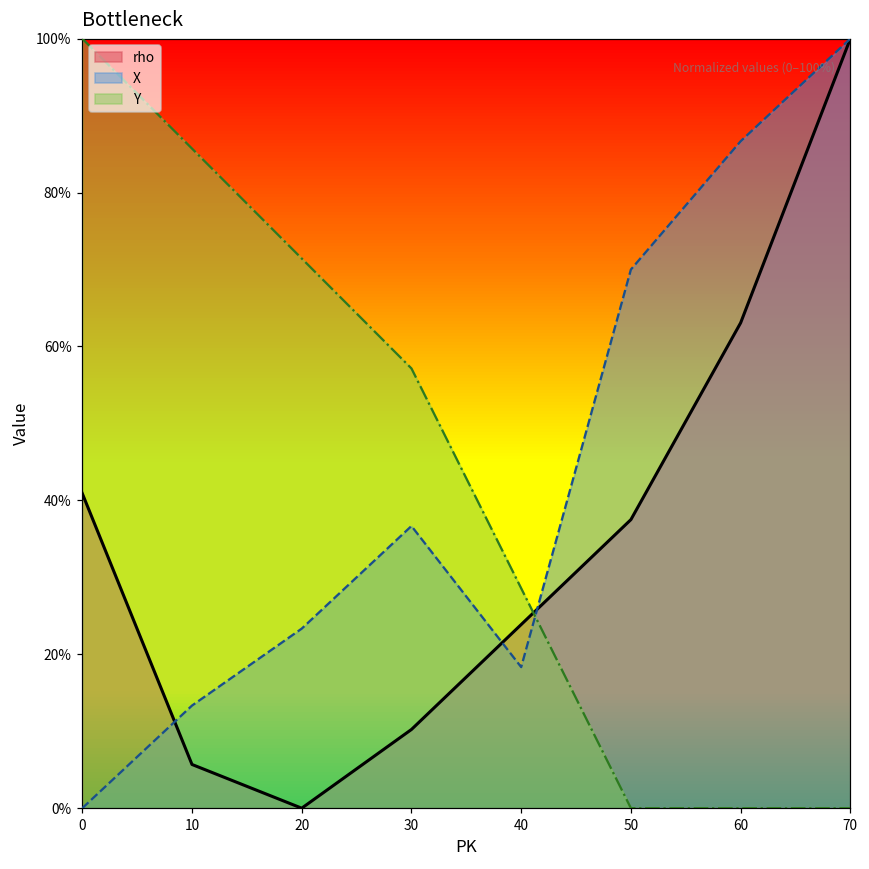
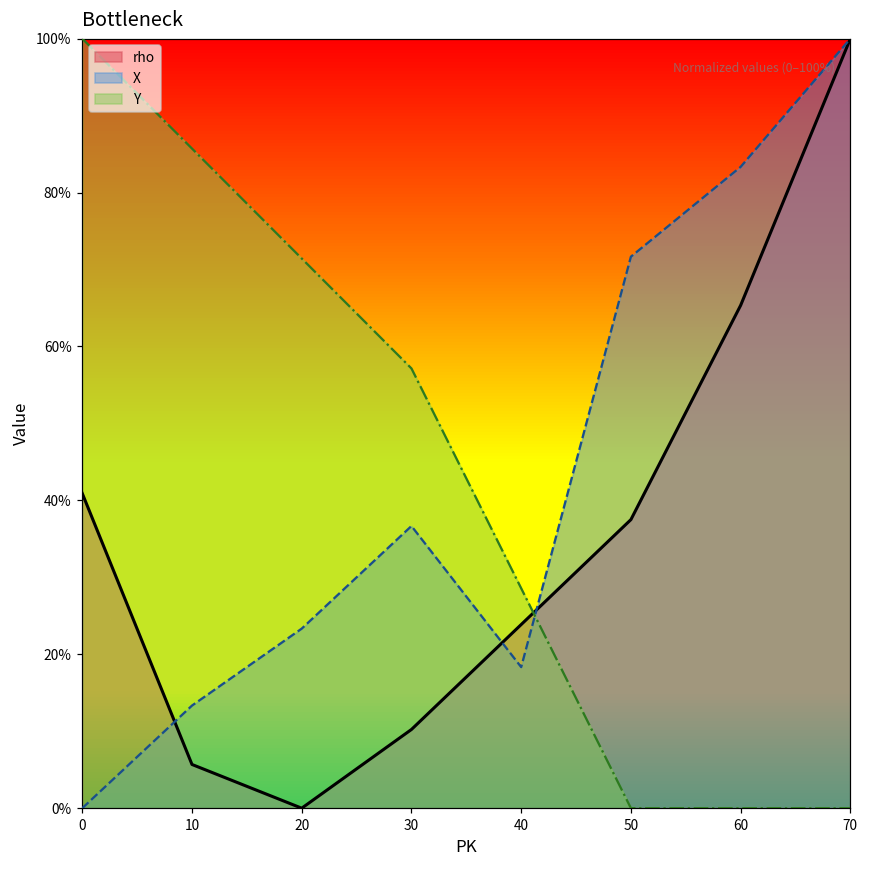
  {
    "rho": {
      "0": "41%",
      "10": "6%",
      "20": "0%",
      "30": "10%",
      "40": "24%",
      "50": "38%",
-     "60": "63%"
+     "60": "65%"
    },
    "X": {
      "0": "0%",
      "10": "13%",
      "20": "23%",
      "30": "37%",
      "40": "18%",
-     "50": "70%",
-     "60": "87%"
+     "50": "72%",
+     "60": "83%"
    },
    "Y": {
      "0": "100%",
      "10": "86%",
      "20": "71%",
      "30": "57%",
      "40": "29%",
      "50": "0%",
      "60": "0%",
      "70": "0%"
    }
  }
